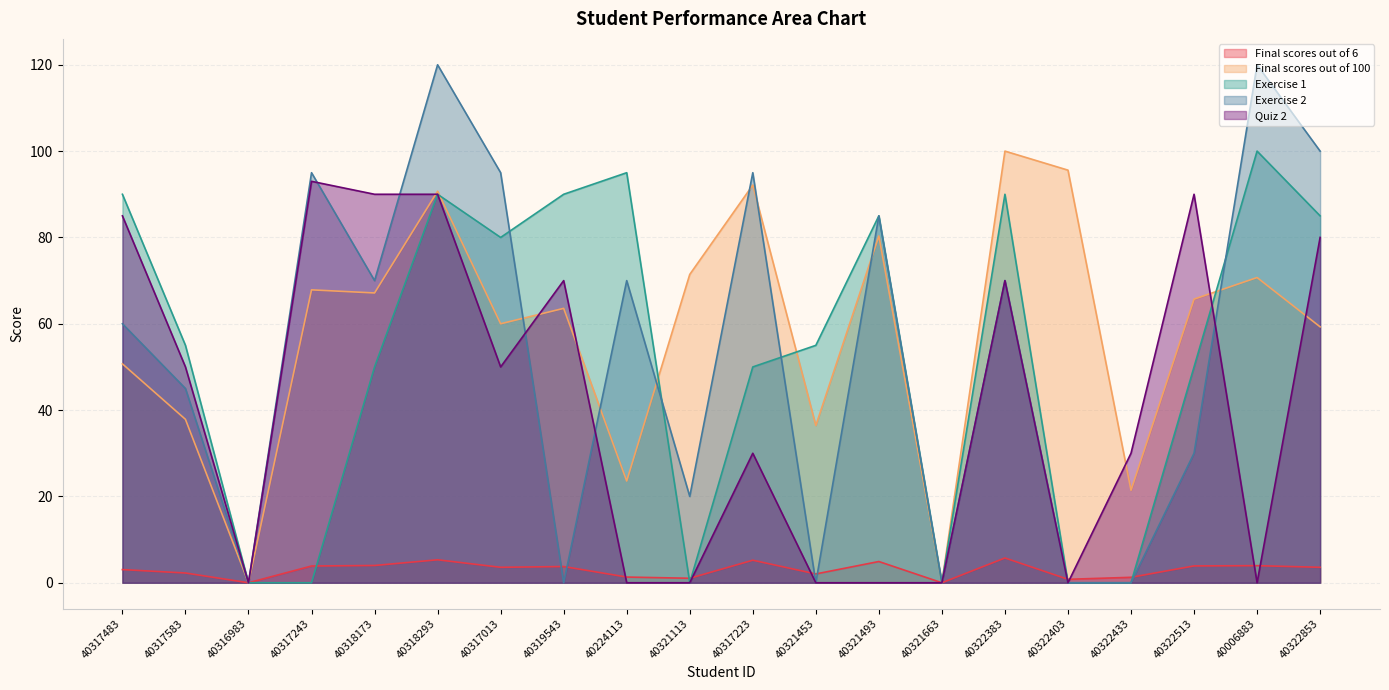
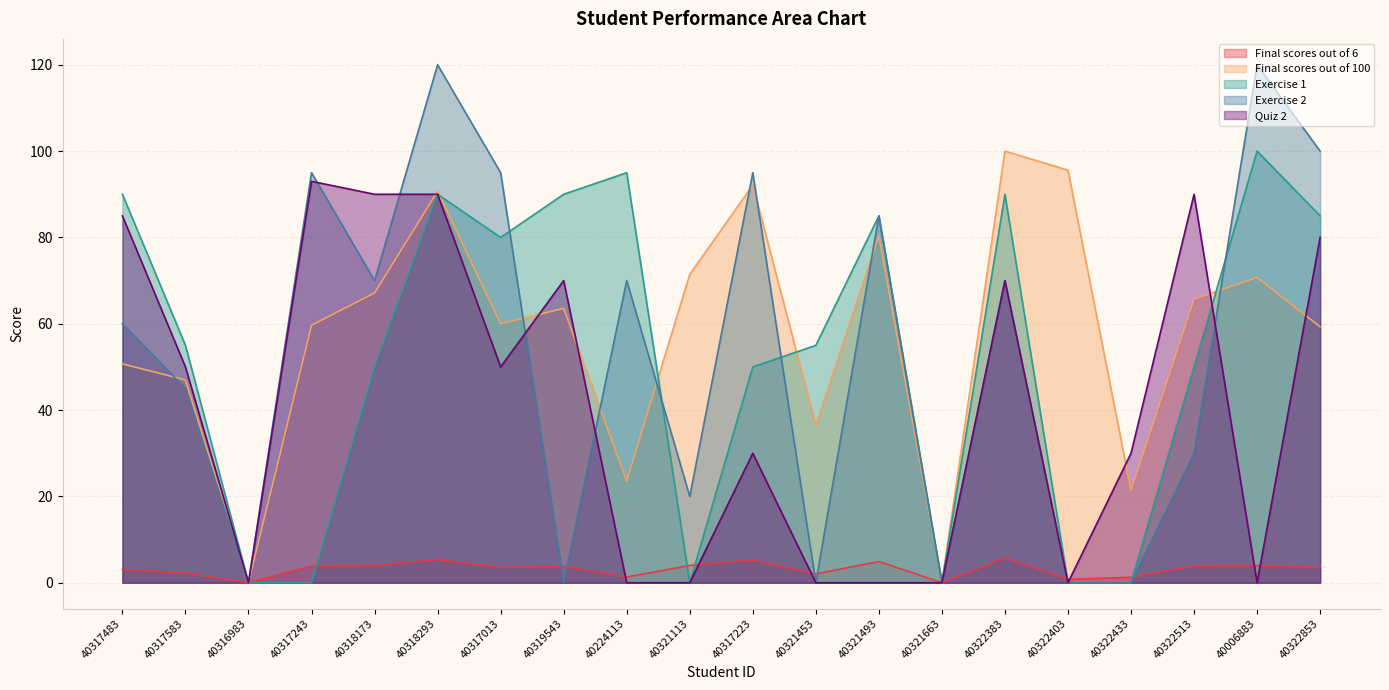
  {
    "Final scores out of 6": {
      "40317483": 3,
      "40317583": 2,
      "40317243": 4,
      "40318173": 4,
      "40318293": 5,
      "40317013": 4,
      "40319543": 4,
      "40224113": 1,
-     "40321113": 1,
+     "40321113": 4,
      "40317223": 5,
      "40321453": 2,
      "40321493": 5,
      "40322383": 6,
      "40322403": 1,
      "40322433": 1,
      "40322513": 4,
      "40006883": 4,
      "40322853": 4
    },
    "Final scores out of 100": {
      "40317483": 51,
-     "40317583": 38,
-     "40317243": 68,
+     "40317583": 47,
+     "40317243": 60,
      "40318173": 67,
      "40318293": 91,
      "40317013": 60,
      "40319543": 64,
      "40224113": 24,
      "40321113": 71,
      "40317223": 92,
      "40321453": 36,
      "40321493": 80,
      "40322383": 100,
      "40322403": 96,
      "40322433": 21,
      "40322513": 66,
      "40006883": 71,
      "40322853": 59
    },
    "Quiz 2": {
      "40317483": 85,
      "40317583": 50,
      "40317243": 93,
      "40318173": 90,
      "40317013": 50,
      "40319543": 70,
      "40224113": 0,
      "40317223": 30,
      "40321493": 0,
      "40322433": 30,
      "40322513": 90,
      "40006883": 0,
      "40322853": 80
    }
  }
